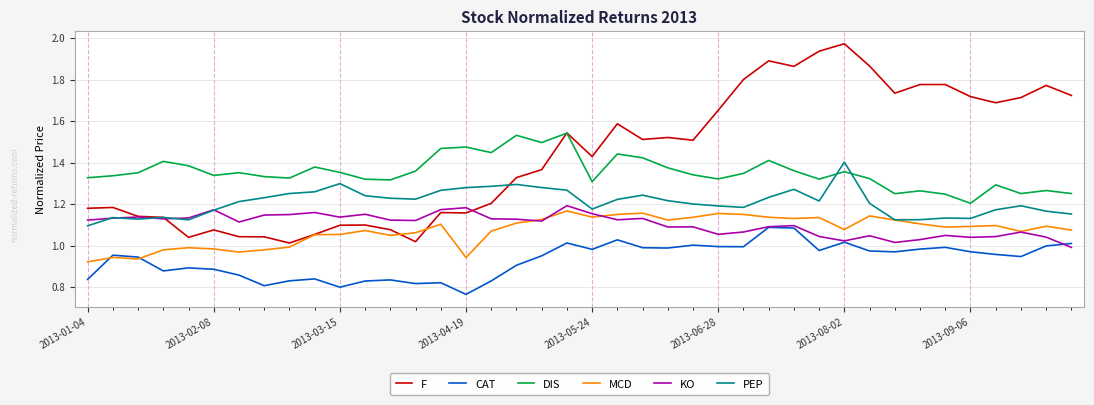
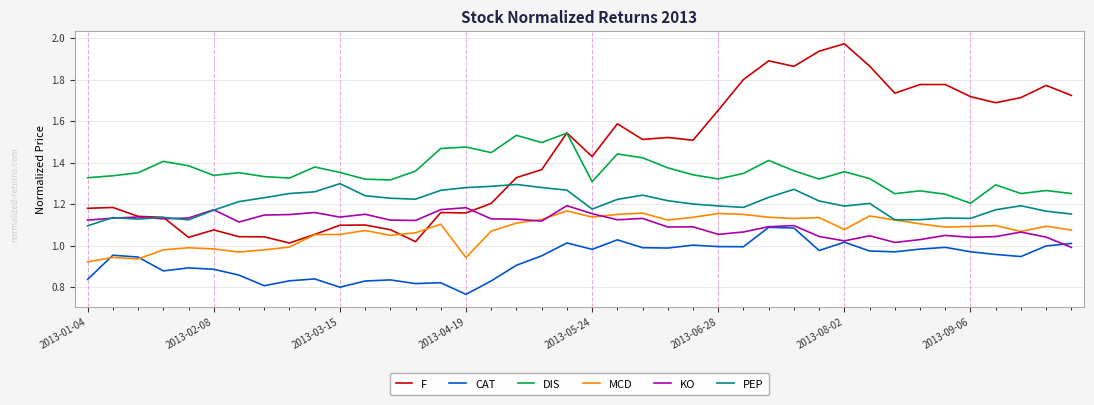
  {
    "F": {
      "2013-01-04": 1.18,
      "2013-02-08": 1.08,
      "2013-03-15": 1.10,
      "2013-04-19": 1.16,
      "2013-05-24": 1.43,
      "2013-06-28": 1.65,
      "2013-08-02": 1.97,
      "2013-09-06": 1.72
    },
    "CAT": {
      "2013-01-04": 0.84,
      "2013-02-08": 0.89,
      "2013-03-15": 0.80,
      "2013-04-19": 0.77,
      "2013-05-24": 0.98,
      "2013-06-28": 1.00,
      "2013-09-06": 0.97
    },
    "DIS": {
      "2013-01-04": 1.33,
      "2013-02-08": 1.34,
      "2013-03-15": 1.35,
      "2013-04-19": 1.48,
      "2013-05-24": 1.31,
      "2013-06-28": 1.32,
      "2013-08-02": 1.36,
      "2013-09-06": 1.20
    },
    "MCD": {
      "2013-01-04": 0.92,
      "2013-02-08": 0.98,
      "2013-03-15": 1.05,
      "2013-04-19": 0.94,
      "2013-05-24": 1.14,
      "2013-06-28": 1.16,
      "2013-08-02": 1.08,
      "2013-09-06": 1.09
    },
    "KO": {
      "2013-01-04": 1.12,
      "2013-03-15": 1.14,
      "2013-04-19": 1.18,
      "2013-05-24": 1.15,
      "2013-06-28": 1.05,
      "2013-09-06": 1.04
    },
    "PEP": {
      "2013-01-04": 1.10,
      "2013-03-15": 1.30,
      "2013-04-19": 1.28,
      "2013-05-24": 1.18,
      "2013-06-28": 1.19,
-     "2013-08-02": 1.40,
+     "2013-08-02": 1.19,
      "2013-09-06": 1.13
    }
  }
